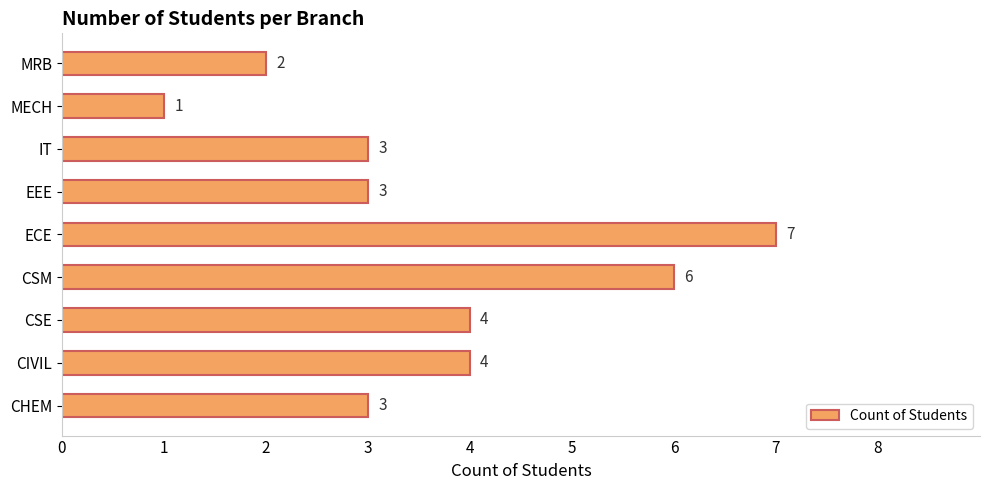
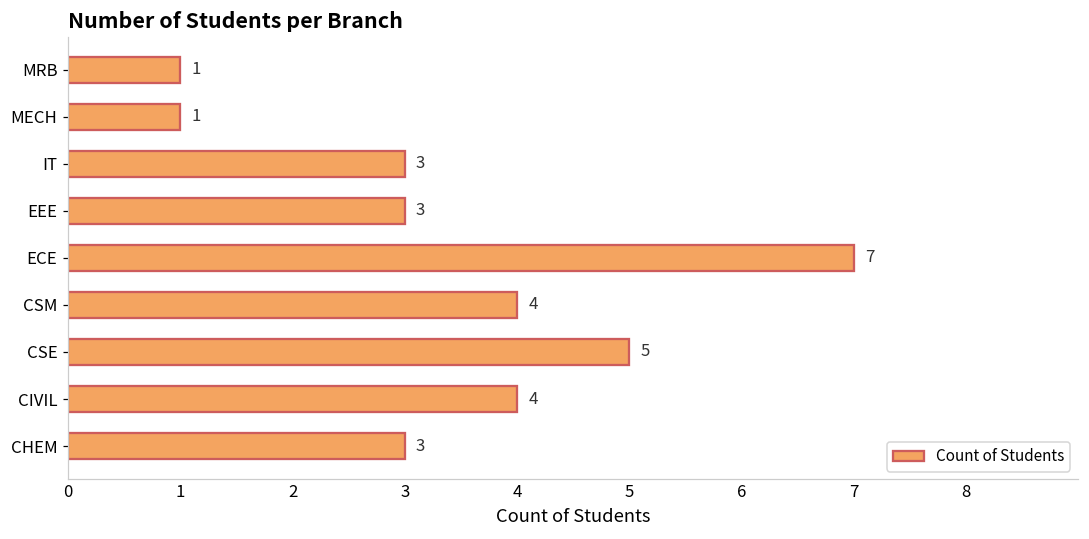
  {
-   "MRB": 2,
+   "MRB": 1,
    "MECH": 1,
    "IT": 3,
    "EEE": 3,
    "ECE": 7,
-   "CSM": 6,
-   "CSE": 4,
+   "CSM": 4,
+   "CSE": 5,
    "CIVIL": 4,
    "CHEM": 3
  }
